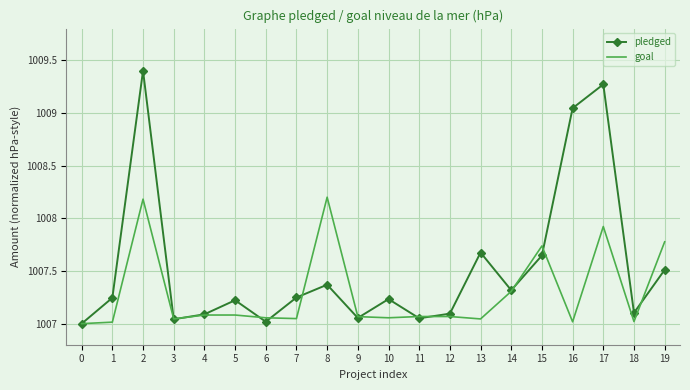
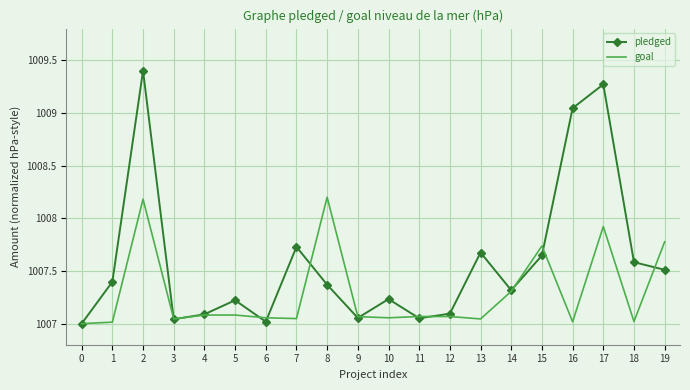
  {
    "pledged": {
-     "1": 1007.25,
+     "1": 1007.40,
      "2": 1009.40,
      "5": 1007.22,
      "6": 1007.02,
-     "7": 1007.25,
+     "7": 1007.73,
      "8": 1007.37,
      "10": 1007.23,
      "12": 1007.09,
      "13": 1007.68,
      "15": 1007.65,
      "16": 1009.04,
      "17": 1009.27,
-     "18": 1007.10,
+     "18": 1007.58,
      "19": 1007.51
    },
    "goal": {
      "1": 1007.01,
      "2": 1008.18,
      "5": 1007.08,
      "6": 1007.06,
      "7": 1007.05,
      "8": 1008.20,
      "10": 1007.06,
      "12": 1007.07,
      "13": 1007.04,
      "15": 1007.74,
      "16": 1007.02,
      "17": 1007.92,
      "18": 1007.02,
      "19": 1007.78
    }
  }
